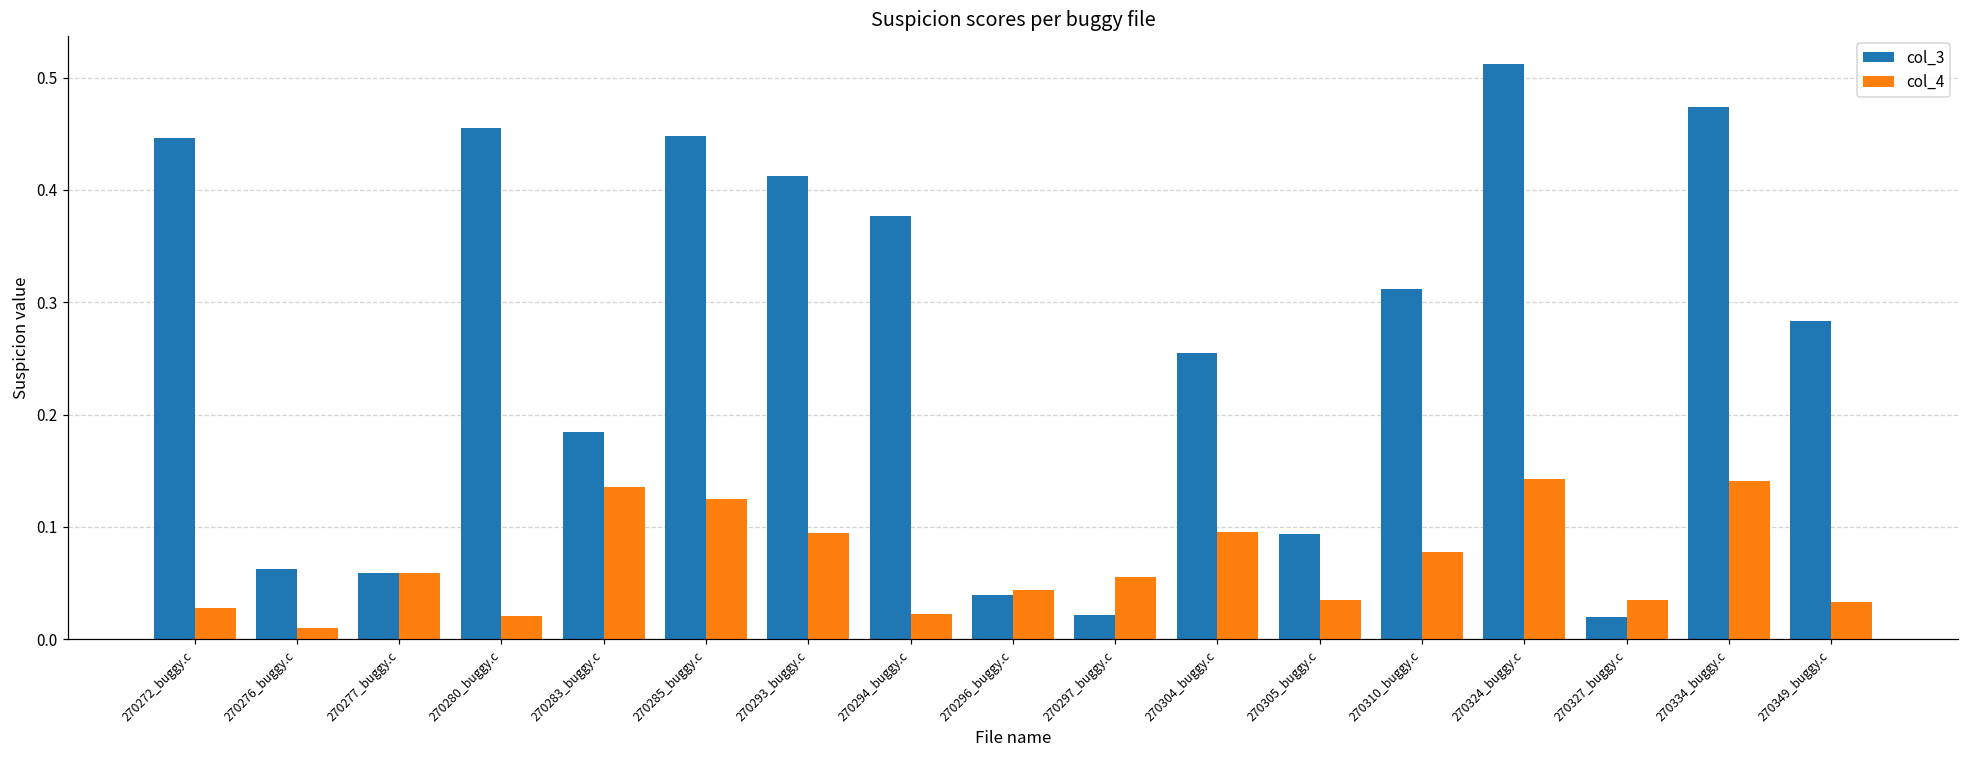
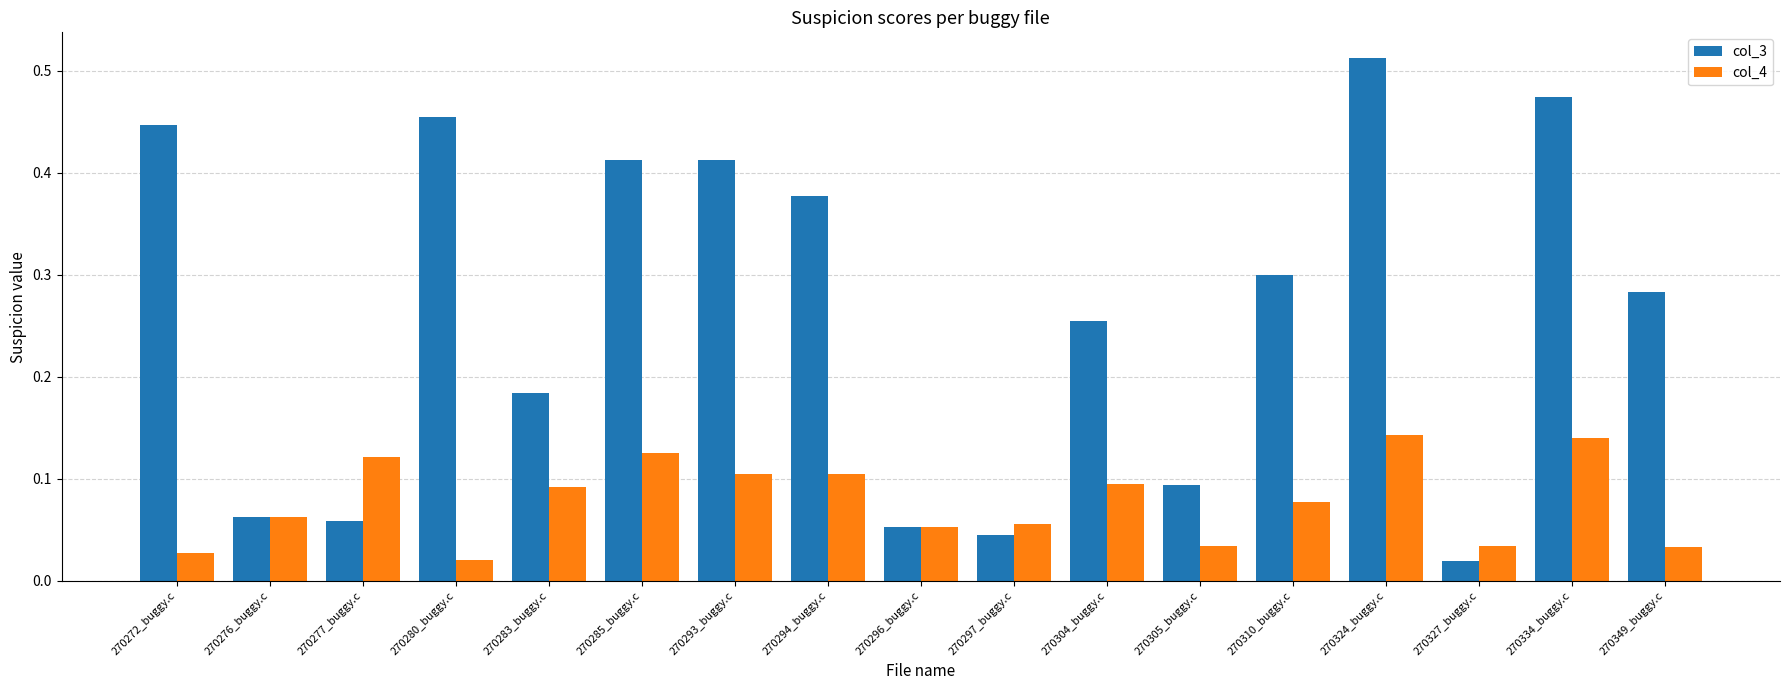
  {
    "col_3": {
      "270272_buggy.c": 0.446,
      "270276_buggy.c": 0.063,
      "270277_buggy.c": 0.059,
      "270280_buggy.c": 0.455,
      "270283_buggy.c": 0.184,
-     "270285_buggy.c": 0.448,
+     "270285_buggy.c": 0.412,
      "270293_buggy.c": 0.413,
      "270294_buggy.c": 0.377,
-     "270296_buggy.c": 0.039,
-     "270297_buggy.c": 0.021,
+     "270296_buggy.c": 0.053,
+     "270297_buggy.c": 0.045,
      "270304_buggy.c": 0.254,
      "270305_buggy.c": 0.094,
-     "270310_buggy.c": 0.312,
+     "270310_buggy.c": 0.300,
      "270324_buggy.c": 0.512,
      "270327_buggy.c": 0.019,
      "270334_buggy.c": 0.474,
      "270349_buggy.c": 0.283
    },
    "col_4": {
      "270272_buggy.c": 0.028,
-     "270276_buggy.c": 0.010,
-     "270277_buggy.c": 0.059,
+     "270276_buggy.c": 0.063,
+     "270277_buggy.c": 0.122,
      "270280_buggy.c": 0.021,
-     "270283_buggy.c": 0.136,
+     "270283_buggy.c": 0.092,
      "270285_buggy.c": 0.125,
-     "270293_buggy.c": 0.095,
-     "270294_buggy.c": 0.022,
-     "270296_buggy.c": 0.044,
+     "270293_buggy.c": 0.105,
+     "270294_buggy.c": 0.105,
+     "270296_buggy.c": 0.053,
      "270297_buggy.c": 0.055,
      "270304_buggy.c": 0.095,
      "270305_buggy.c": 0.035,
      "270310_buggy.c": 0.078,
      "270324_buggy.c": 0.143,
      "270327_buggy.c": 0.035,
      "270334_buggy.c": 0.140,
      "270349_buggy.c": 0.033
    }
  }
